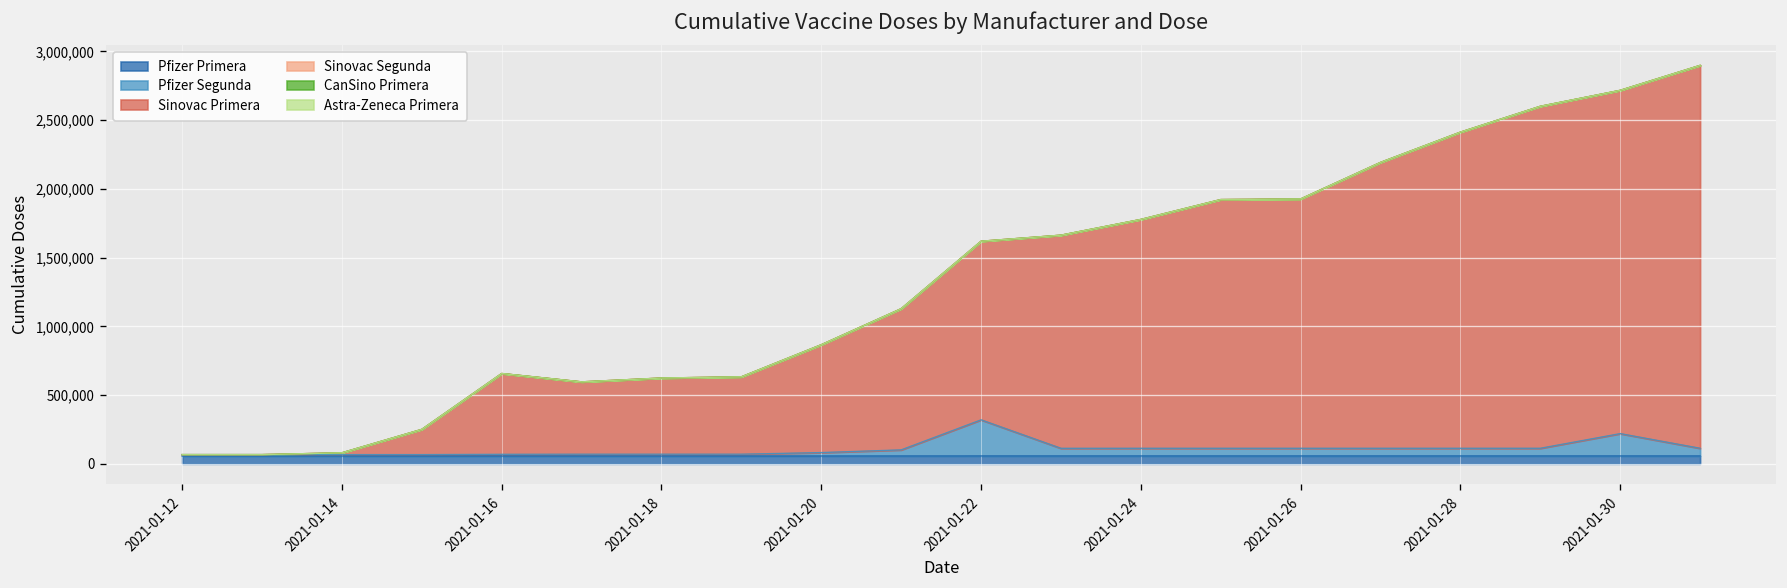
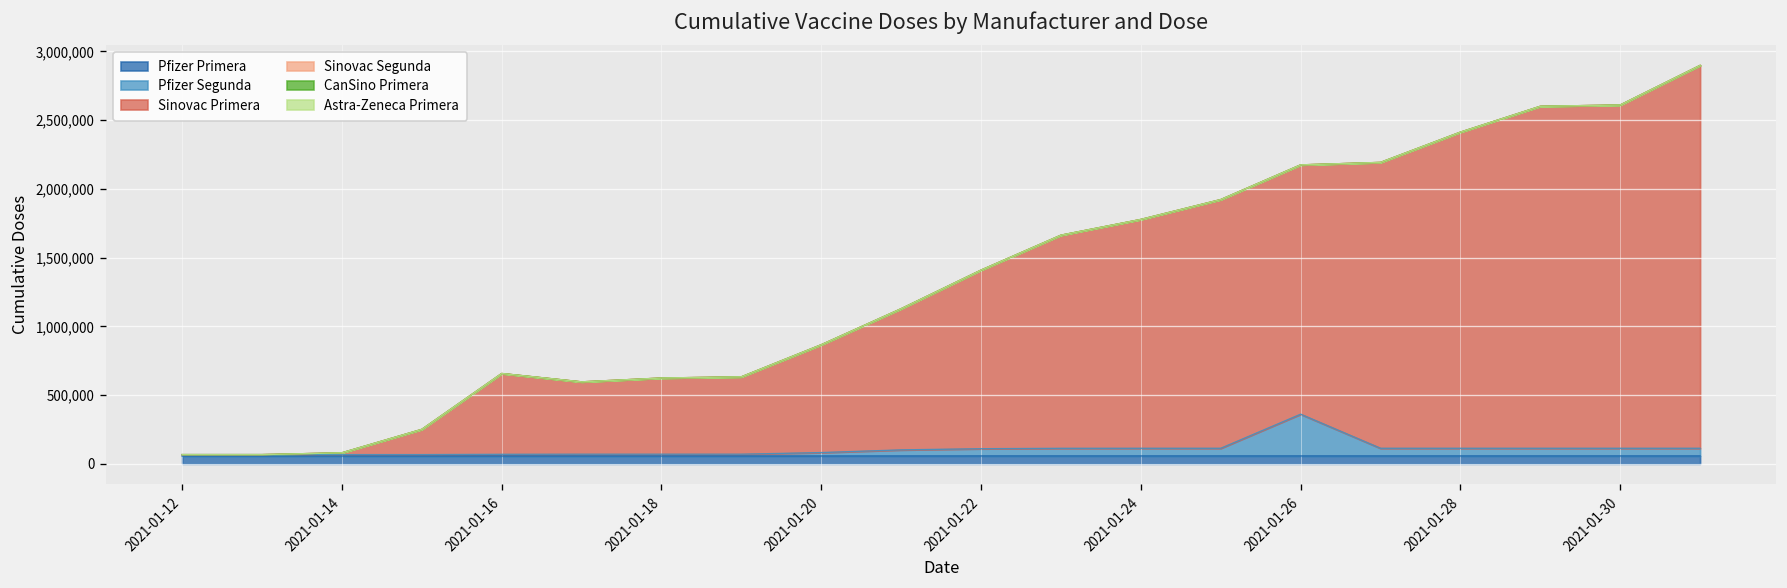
  {
    "Pfizer Primera": {
      "2021-01-20": "60,000",
      "2021-01-22": "60,000",
      "2021-01-24": "60,000",
      "2021-01-26": "60,000",
      "2021-01-28": "60,000",
      "2021-01-30": "60,000"
    },
    "Pfizer Segunda": {
      "2021-01-20": "20,000",
-     "2021-01-22": "260,000",
+     "2021-01-22": "50,000",
      "2021-01-24": "60,000",
-     "2021-01-26": "60,000",
+     "2021-01-26": "300,000",
      "2021-01-28": "60,000",
-     "2021-01-30": "160,000"
+     "2021-01-30": "60,000"
    }
  }
